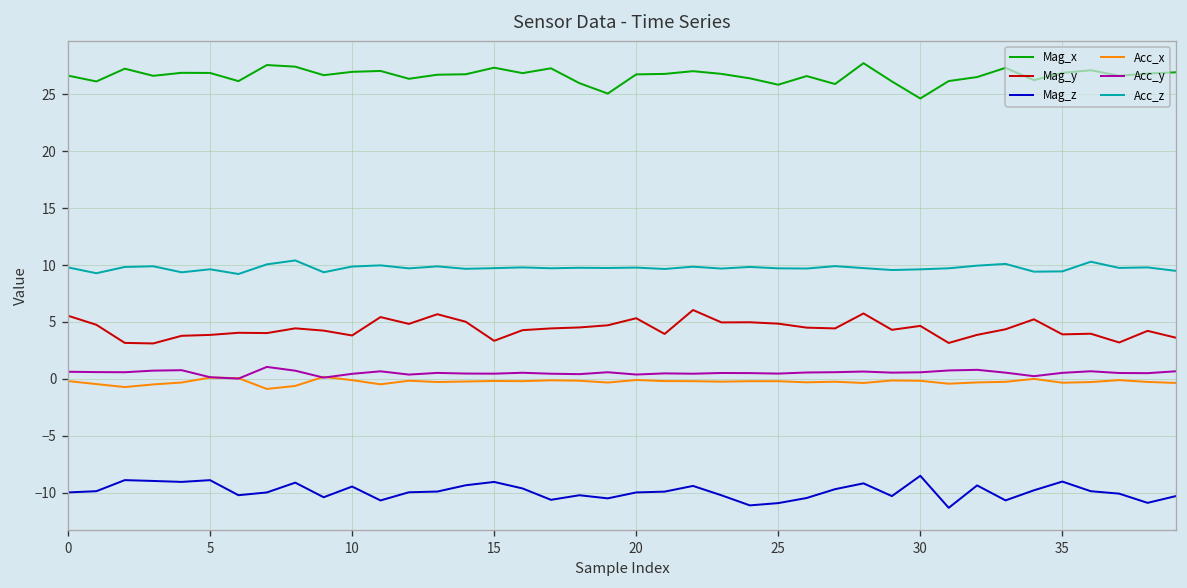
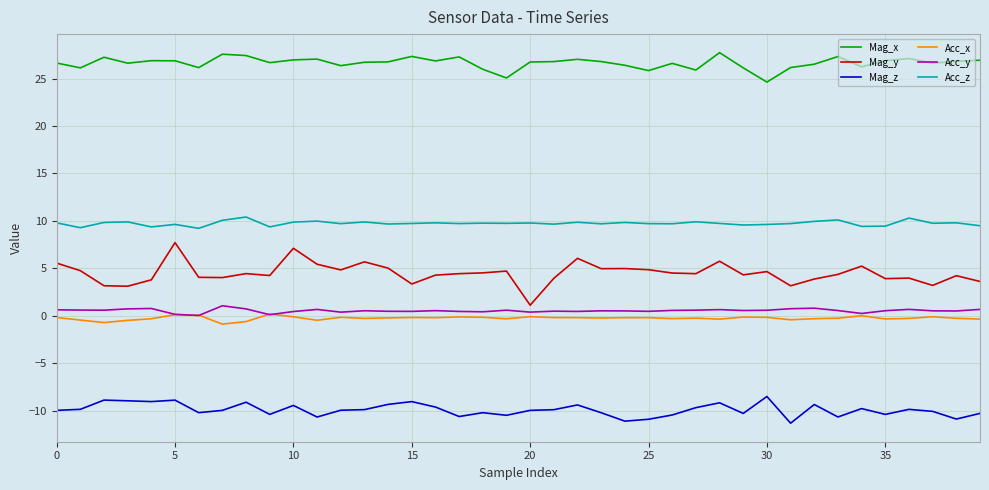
  {
    "Mag_x": {
      "0": 27,
      "5": 27,
      "10": 27,
      "15": 27,
      "20": 27,
      "25": 26,
      "30": 25
    },
    "Mag_y": {
      "0": 6,
-     "5": 4,
-     "10": 4,
+     "5": 8,
+     "10": 7,
      "15": 3,
-     "20": 5,
+     "20": 1,
      "25": 5,
      "30": 5,
      "35": 4
    },
    "Mag_z": {
      "0": -10,
      "5": -9,
      "10": -9,
      "15": -9,
      "20": -10,
      "25": -11,
      "30": -9,
-     "35": -9
+     "35": -10
    },
    "Acc_x": {
      "0": 0,
      "10": 0,
      "15": 0,
      "20": 0,
      "25": 0,
      "30": 0,
      "35": 0
    },
    "Acc_y": {
      "0": 1,
      "10": 0,
      "15": 0,
      "20": 0,
      "25": 0,
      "30": 1,
      "35": 1
    },
    "Acc_z": {
      "0": 10,
      "5": 10,
      "10": 10,
      "15": 10,
      "20": 10,
      "25": 10,
      "30": 10,
      "35": 9
    }
  }
